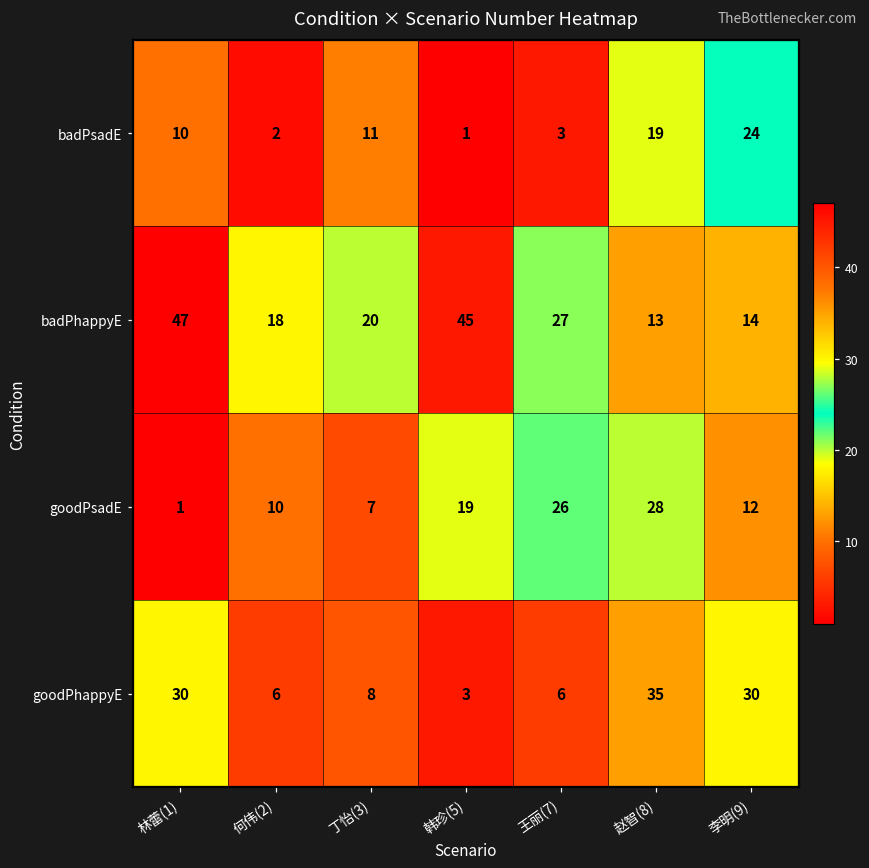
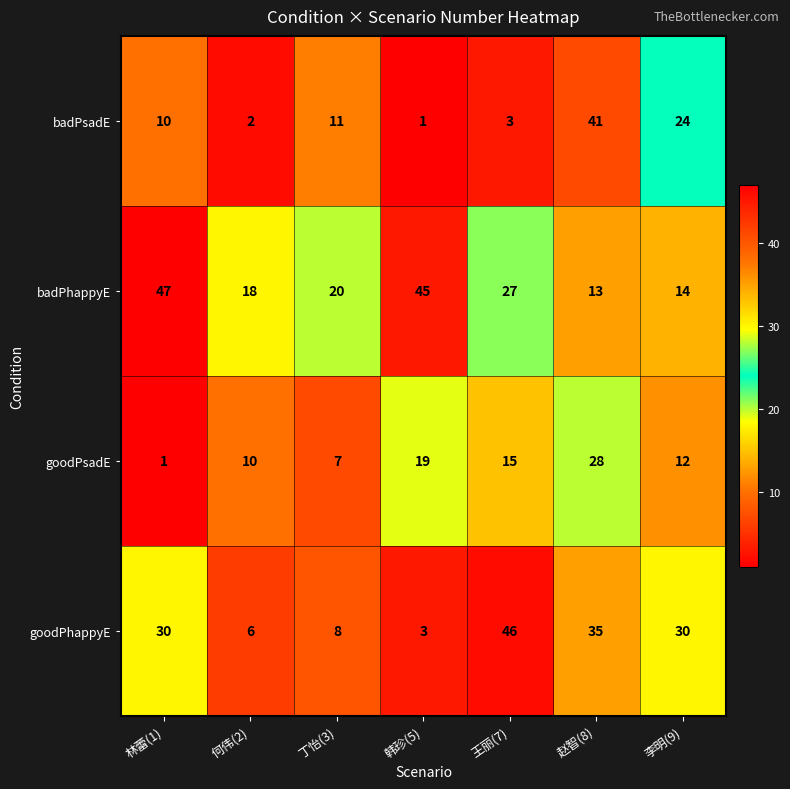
  {
    "badPsadE": {
      "林蕾(1)": 10,
      "何伟(2)": 2,
      "丁怡(3)": 11,
      "韩珍(5)": 1,
      "王丽(7)": 3,
-     "赵智(8)": 19,
+     "赵智(8)": 41,
      "李明(9)": 24
    },
    "badPhappyE": {
      "林蕾(1)": 47,
      "何伟(2)": 18,
      "丁怡(3)": 20,
      "韩珍(5)": 45,
      "王丽(7)": 27,
      "赵智(8)": 13,
      "李明(9)": 14
    },
    "goodPsadE": {
      "林蕾(1)": 1,
      "何伟(2)": 10,
      "丁怡(3)": 7,
      "韩珍(5)": 19,
-     "王丽(7)": 26,
+     "王丽(7)": 15,
      "赵智(8)": 28,
      "李明(9)": 12
    },
    "goodPhappyE": {
      "林蕾(1)": 30,
      "何伟(2)": 6,
      "丁怡(3)": 8,
      "韩珍(5)": 3,
-     "王丽(7)": 6,
+     "王丽(7)": 46,
      "赵智(8)": 35,
      "李明(9)": 30
    }
  }
